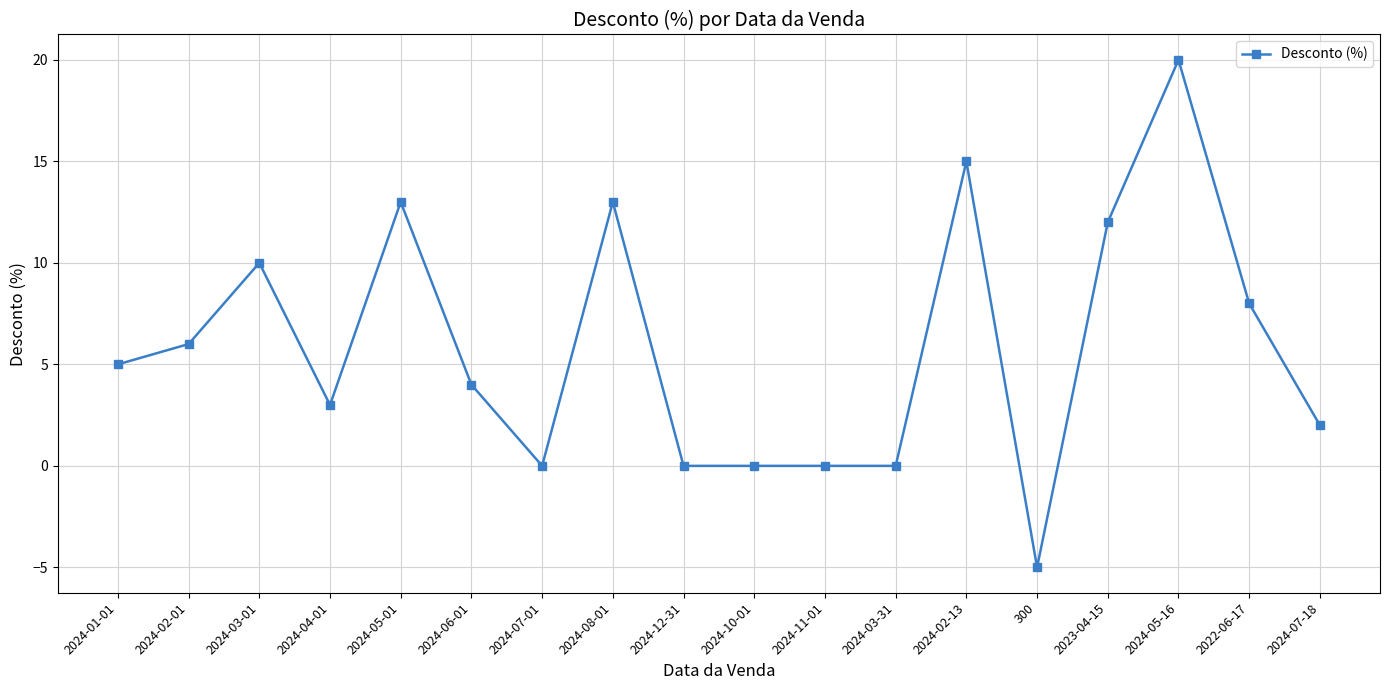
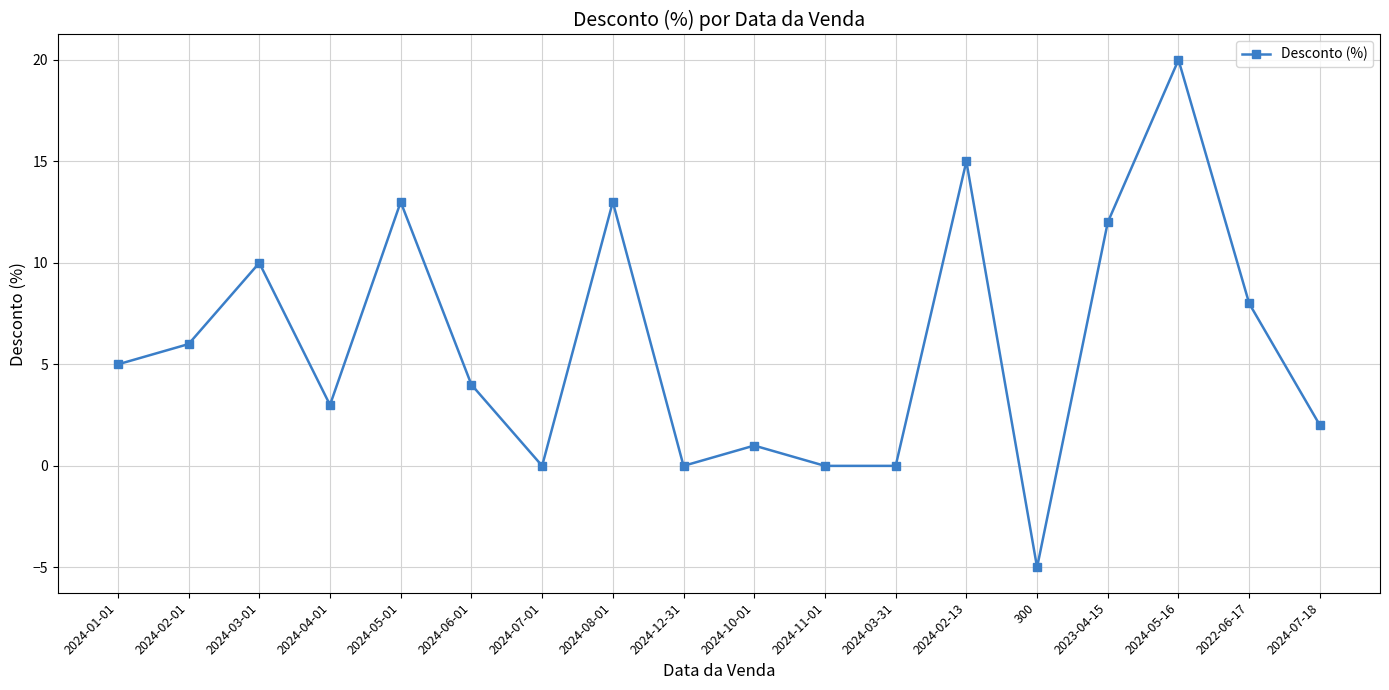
  {
    "2024-01-01": 5,
    "2024-02-01": 6,
    "2024-03-01": 10,
    "2024-04-01": 3,
    "2024-05-01": 13,
    "2024-06-01": 4,
    "2024-07-01": 0,
    "2024-08-01": 13,
    "2024-12-31": 0,
-   "2024-10-01": 0,
+   "2024-10-01": 1,
    "2024-11-01": 0,
    "2024-03-31": 0,
    "2024-02-13": 15,
    "300": -5,
    "2023-04-15": 12,
    "2024-05-16": 20,
    "2022-06-17": 8,
    "2024-07-18": 2
  }
